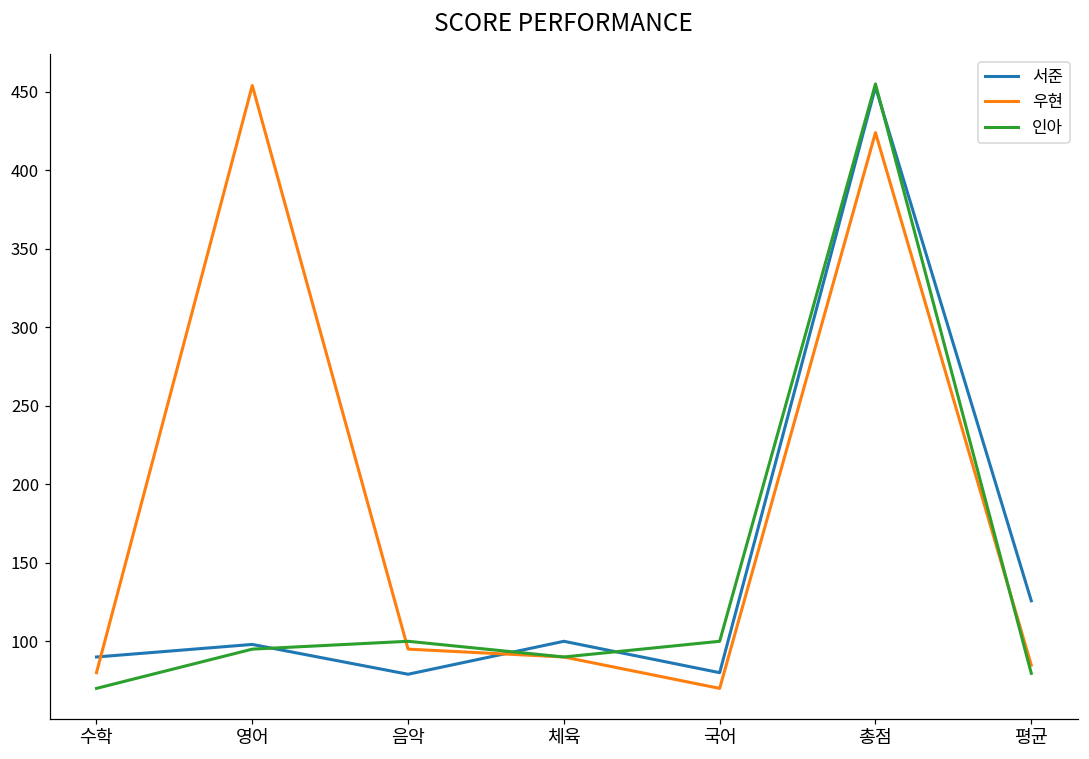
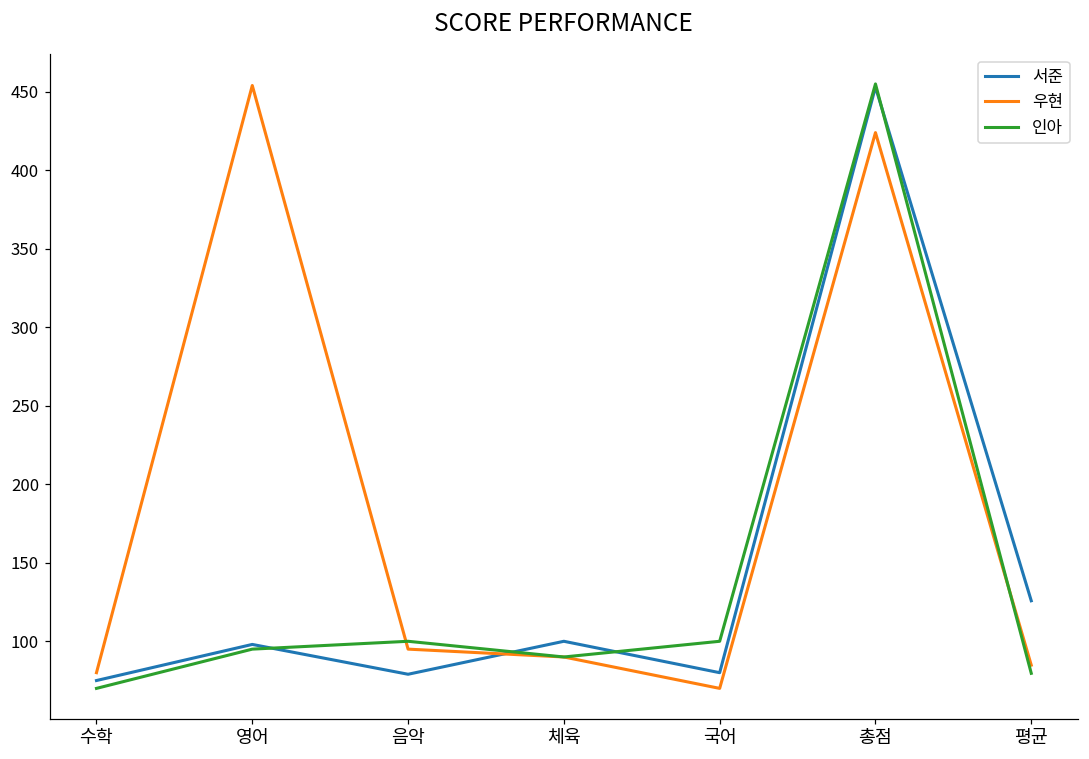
  {
    "서준": {
-     "수학": 90,
+     "수학": 75,
      "영어": 98,
      "음악": 79,
      "체육": 100,
      "국어": 80,
      "총점": 453,
      "평균": 126
    },
    "우현": {
      "수학": 80,
      "영어": 454,
      "음악": 95,
      "국어": 70,
      "총점": 424,
      "평균": 85
    },
    "인아": {
      "수학": 70,
      "영어": 95,
      "음악": 100,
      "국어": 100,
      "총점": 455,
      "평균": 80
    }
  }
